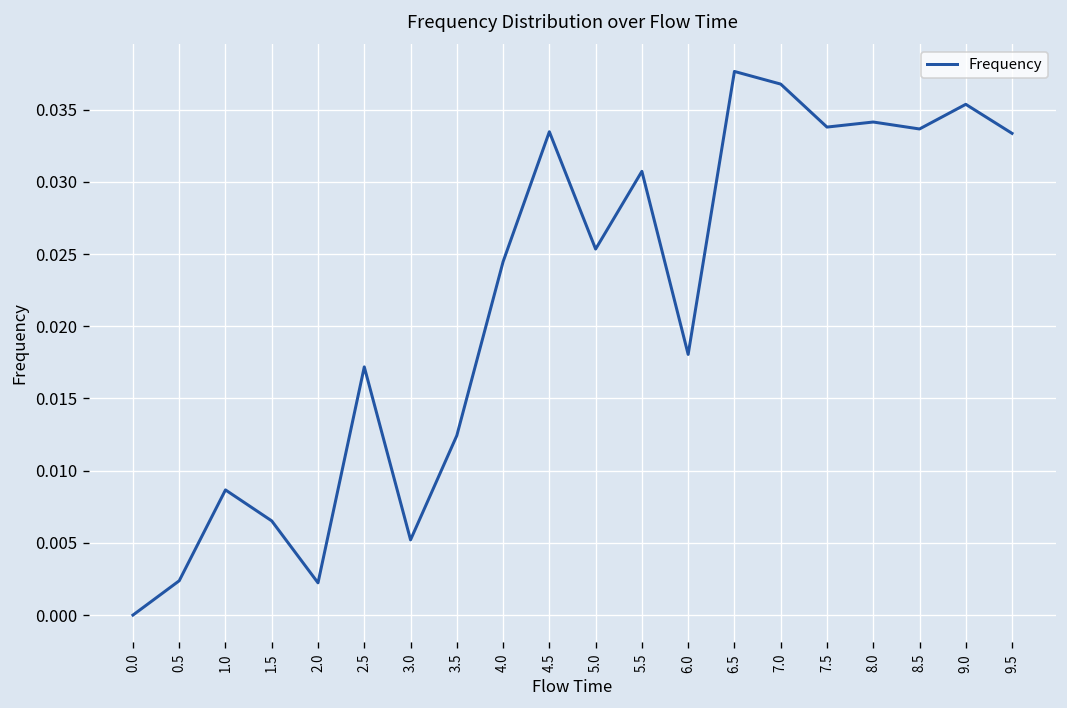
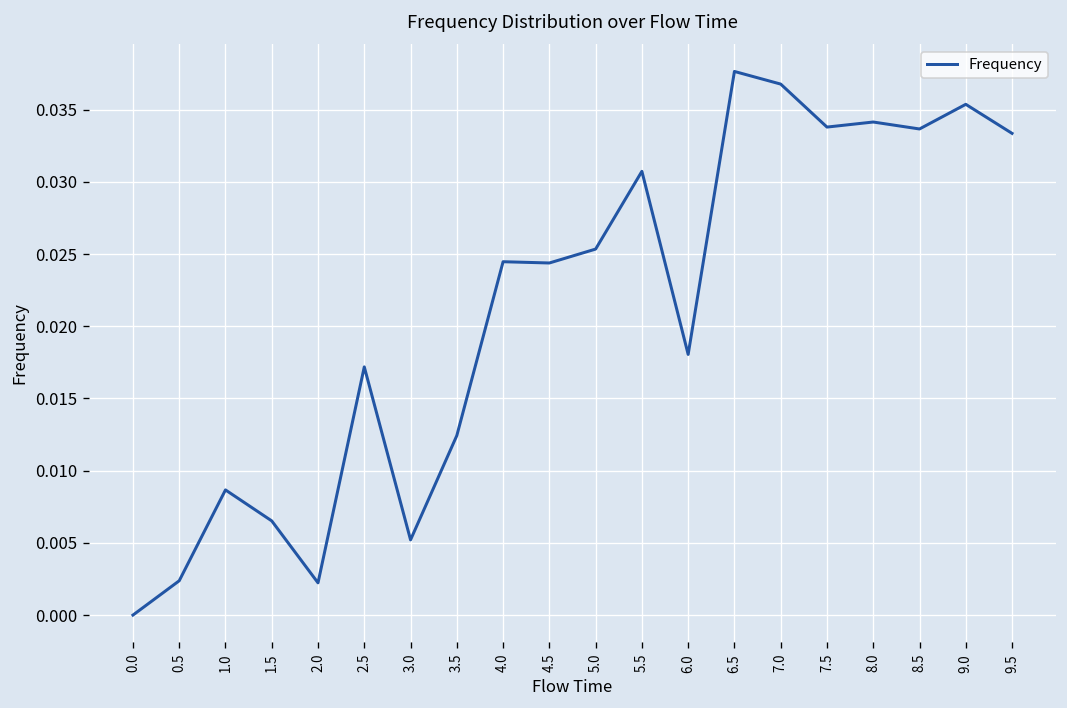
  {
    "0.0": 0.0000,
    "0.5": 0.0024,
    "1.0": 0.0087,
    "1.5": 0.0065,
    "2.0": 0.0022,
    "2.5": 0.0172,
    "3.0": 0.0052,
    "3.5": 0.0124,
    "4.0": 0.0245,
-   "4.5": 0.0335,
+   "4.5": 0.0244,
    "5.0": 0.0253,
    "5.5": 0.0307,
    "6.0": 0.0180,
    "6.5": 0.0376,
    "7.0": 0.0368,
    "7.5": 0.0338,
    "8.0": 0.0341,
    "8.5": 0.0337,
    "9.0": 0.0354,
    "9.5": 0.0334
  }
